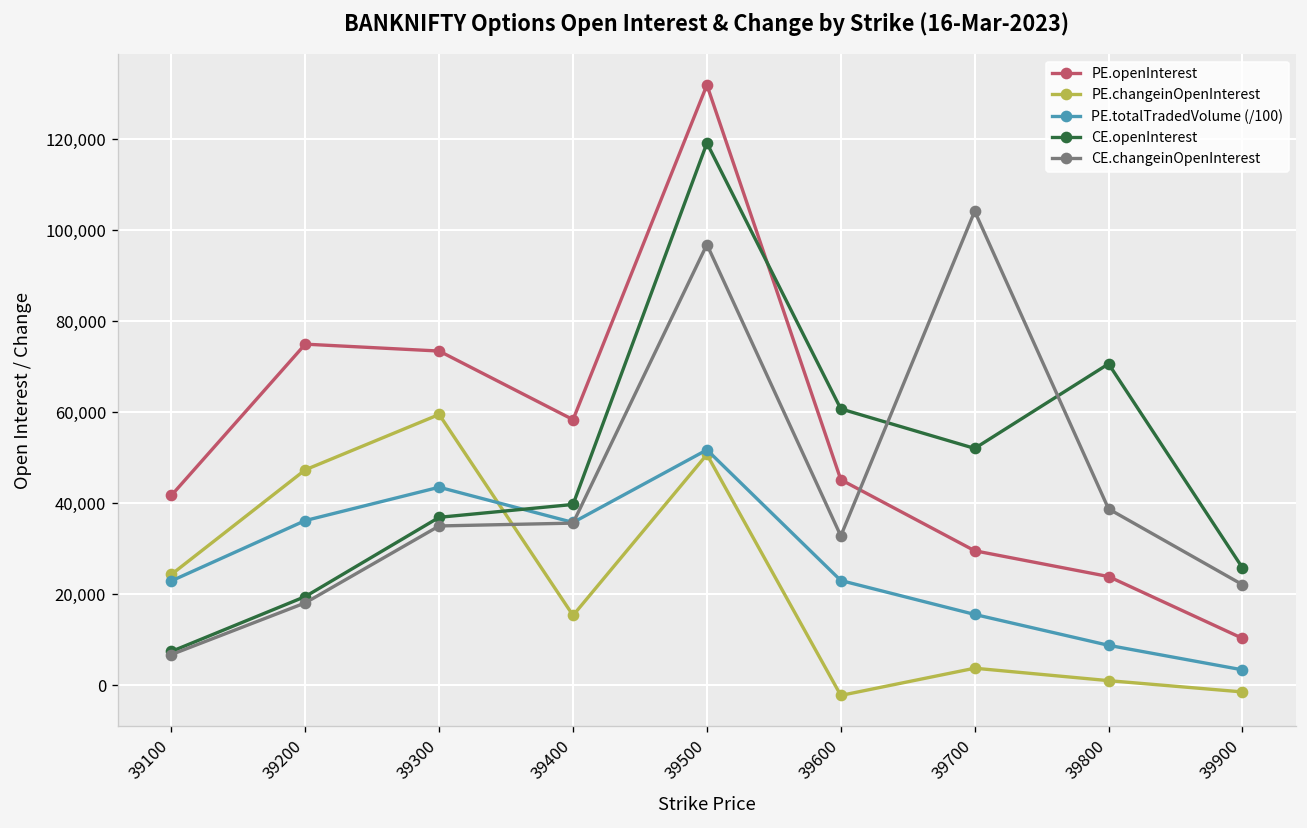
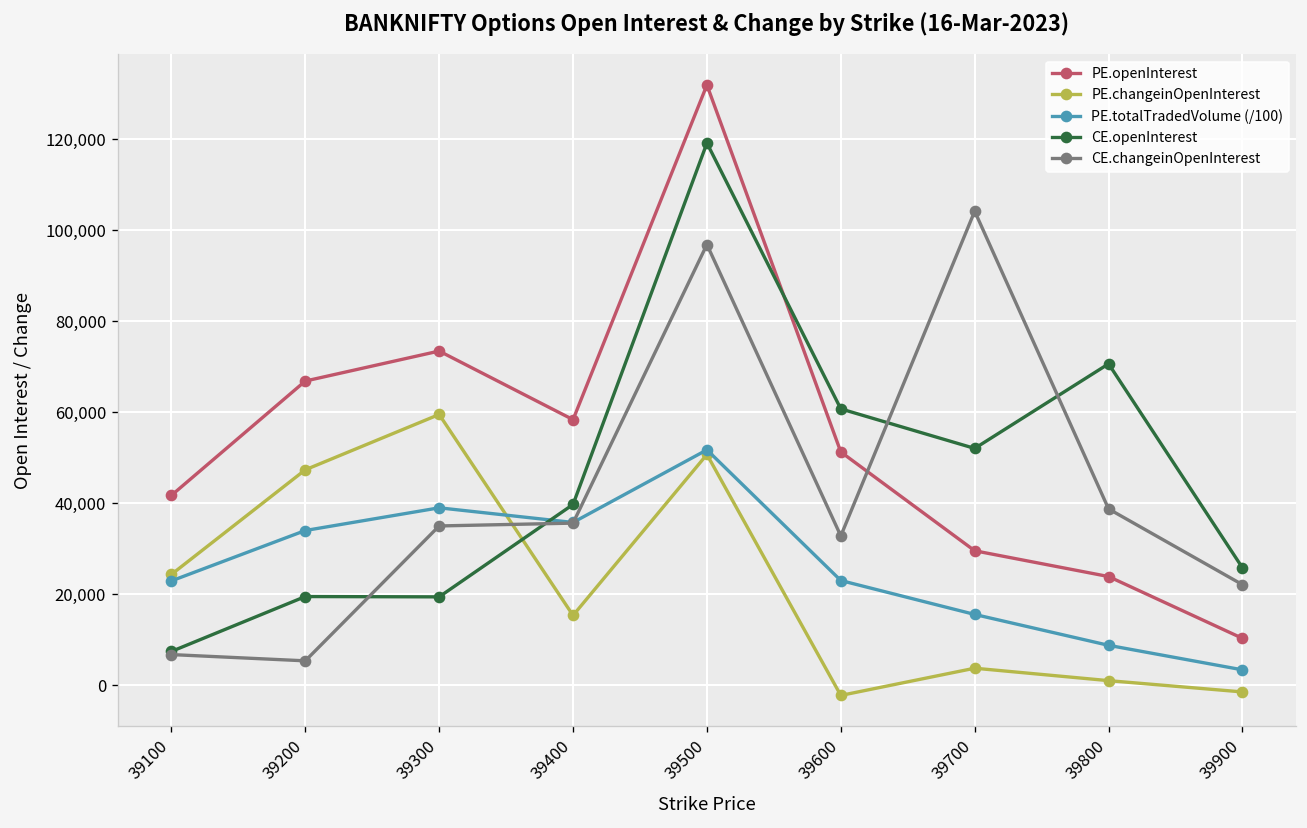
  {
    "PE.openInterest": {
      "39100": "42,000",
-     "39200": "75,000",
+     "39200": "67,000",
      "39300": "73,000",
      "39400": "58,000",
      "39500": "132,000",
-     "39600": "45,000",
+     "39600": "51,000",
      "39700": "30,000",
      "39800": "24,000",
      "39900": "10,000"
    },
    "PE.changeinOpenInterest": {
      "39100": "24,000",
      "39200": "47,000",
      "39300": "60,000",
      "39400": "15,000",
      "39500": "51,000",
      "39600": "-2,000",
      "39700": "4,000",
      "39800": "1,000",
      "39900": "-1,000"
    },
    "PE.totalTradedVolume (/100)": {
      "39100": "23,000",
-     "39200": "36,000",
-     "39300": "44,000",
+     "39200": "34,000",
+     "39300": "39,000",
      "39500": "52,000",
      "39600": "23,000",
      "39700": "16,000",
      "39800": "9,000",
      "39900": "3,000"
    },
    "CE.openInterest": {
      "39100": "7,000",
      "39200": "20,000",
-     "39300": "37,000",
+     "39300": "19,000",
      "39400": "40,000",
      "39500": "119,000",
      "39600": "61,000",
      "39700": "52,000",
      "39800": "71,000",
      "39900": "26,000"
    },
    "CE.changeinOpenInterest": {
      "39100": "7,000",
-     "39200": "18,000",
+     "39200": "5,000",
      "39300": "35,000",
      "39500": "97,000",
      "39600": "33,000",
      "39700": "104,000",
      "39800": "39,000",
      "39900": "22,000"
    }
  }
